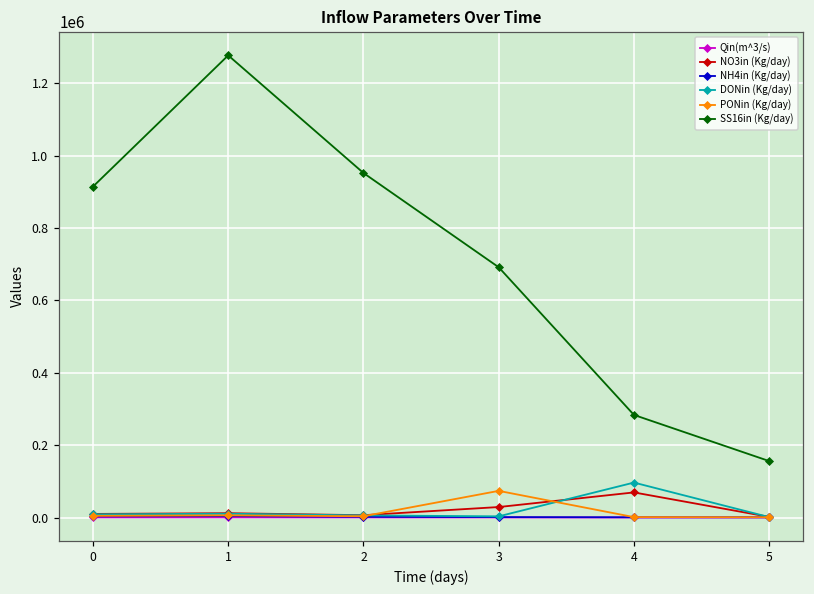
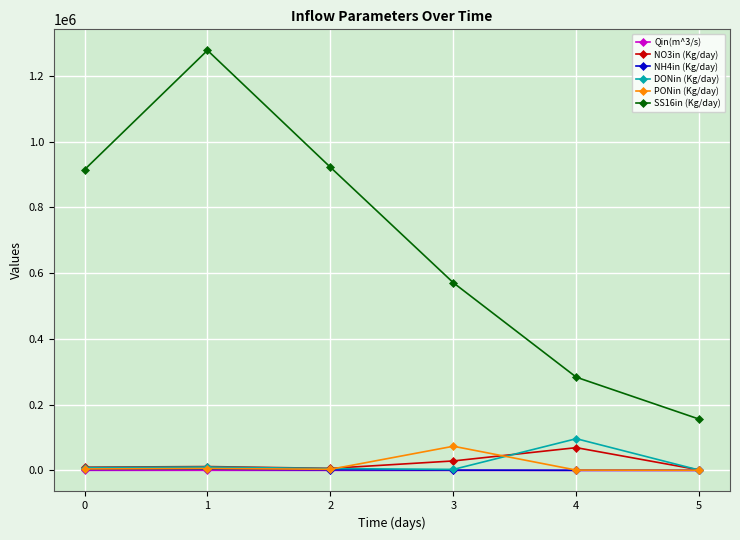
  {
    "NO3in (Kg/day)": {
      "3": 30000,
      "4": 70000
    },
    "DONin (Kg/day)": {
      "4": 100000
    },
    "PONin (Kg/day)": {
      "3": 70000
    },
    "SS16in (Kg/day)": {
      "0": 910000,
      "1": 1280000,
-     "2": 950000,
-     "3": 690000,
+     "2": 920000,
+     "3": 570000,
      "4": 280000,
      "5": 160000
    }
  }
